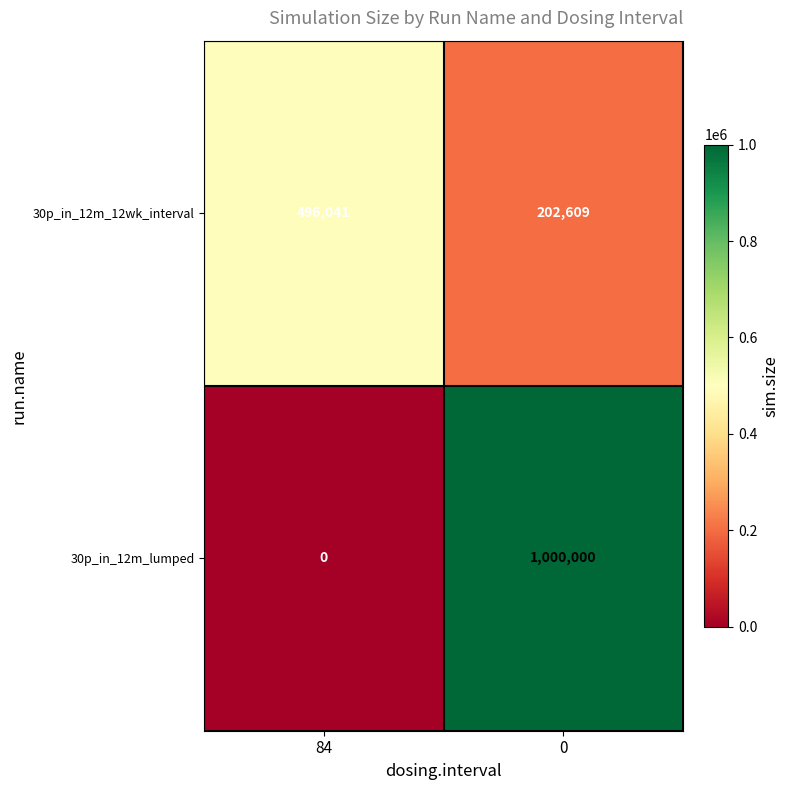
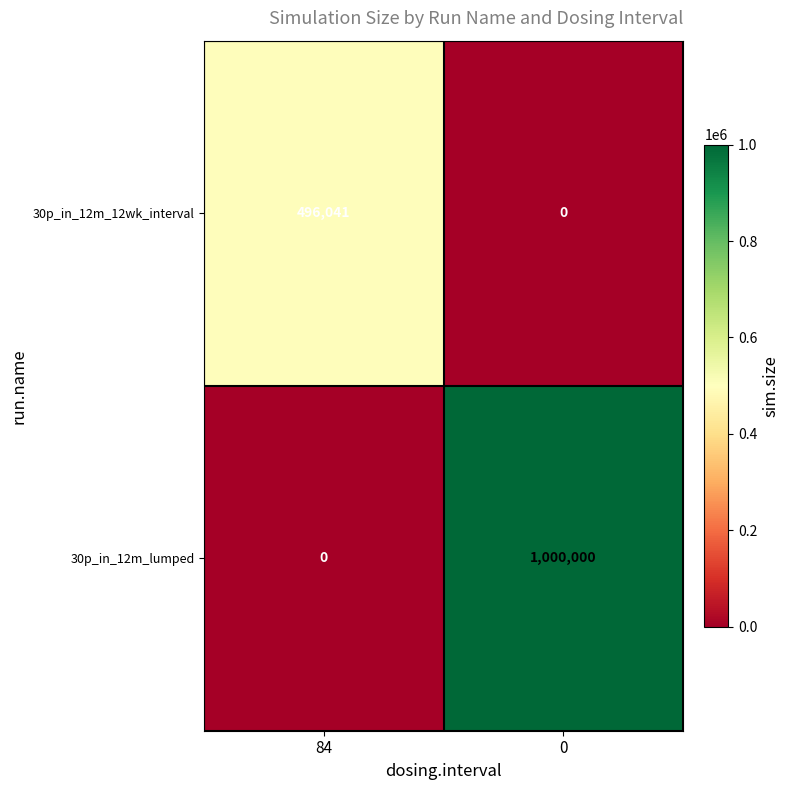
  {
    "30p_in_12m_12wk_interval": {
      "84": "496,041",
-     "0": "202,609"
+     "0": "0"
    },
    "30p_in_12m_lumped": {
      "84": "0",
      "0": "1,000,000"
    }
  }
